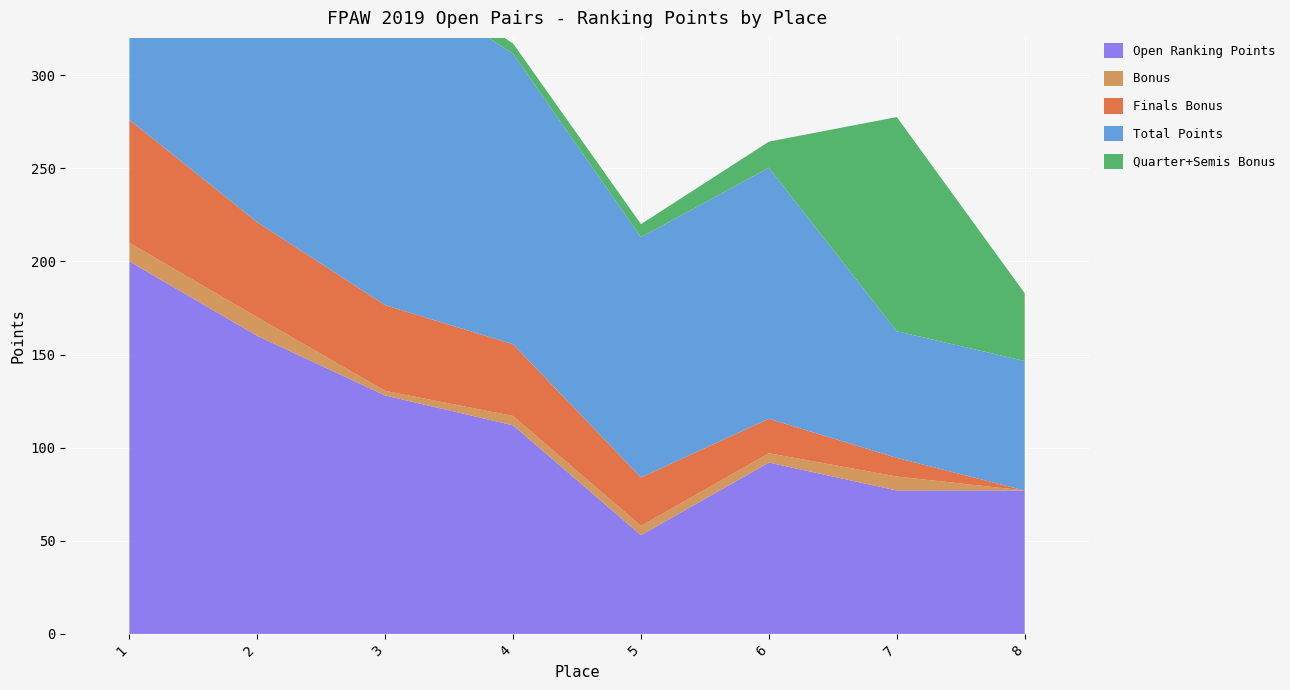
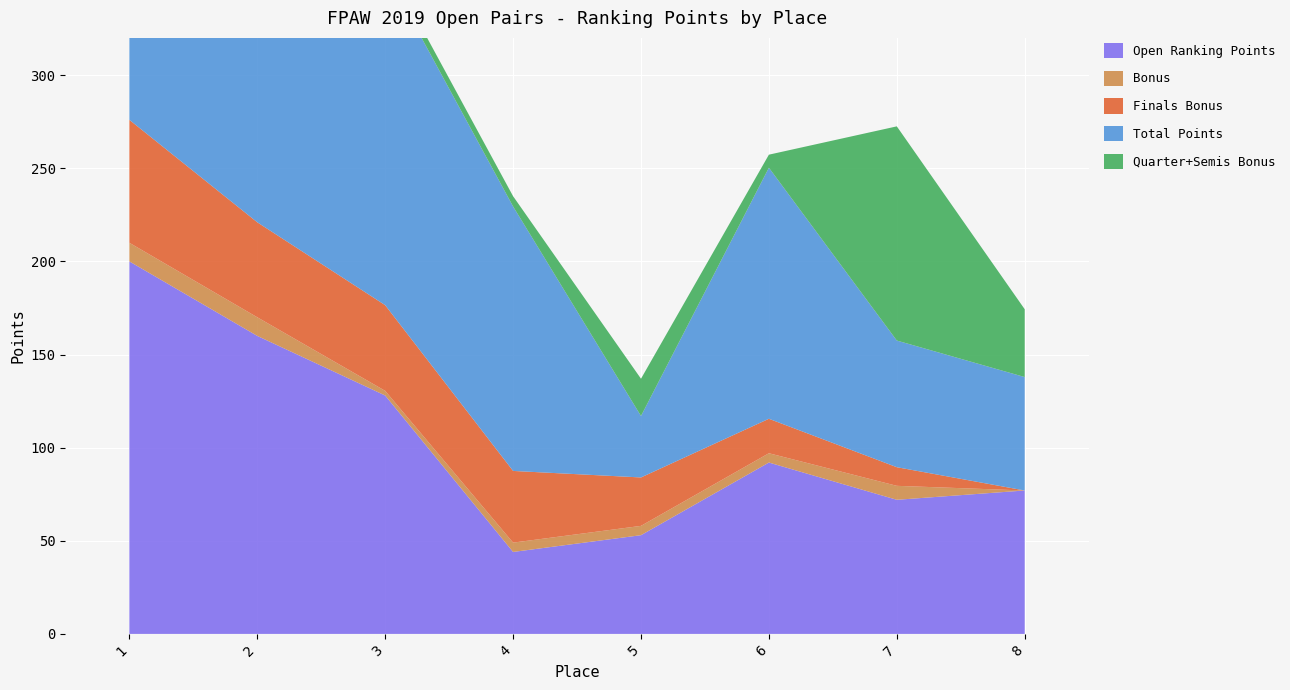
  {
    "Open Ranking Points": {
      "1": 200,
      "2": 160,
      "3": 128,
-     "4": 112,
+     "4": 44,
      "5": 53,
      "6": 92,
-     "7": 77
+     "7": 72
    },
    "Total Points": {
-     "4": 156,
-     "5": 129,
+     "4": 142,
+     "5": 33,
      "6": 135,
      "7": 68,
-     "8": 70
+     "8": 61
    },
    "Quarter+Semis Bonus": {
      "4": 6,
-     "5": 7,
-     "6": 14,
+     "5": 20,
+     "6": 7,
      "7": 115,
      "8": 36
    }
  }
